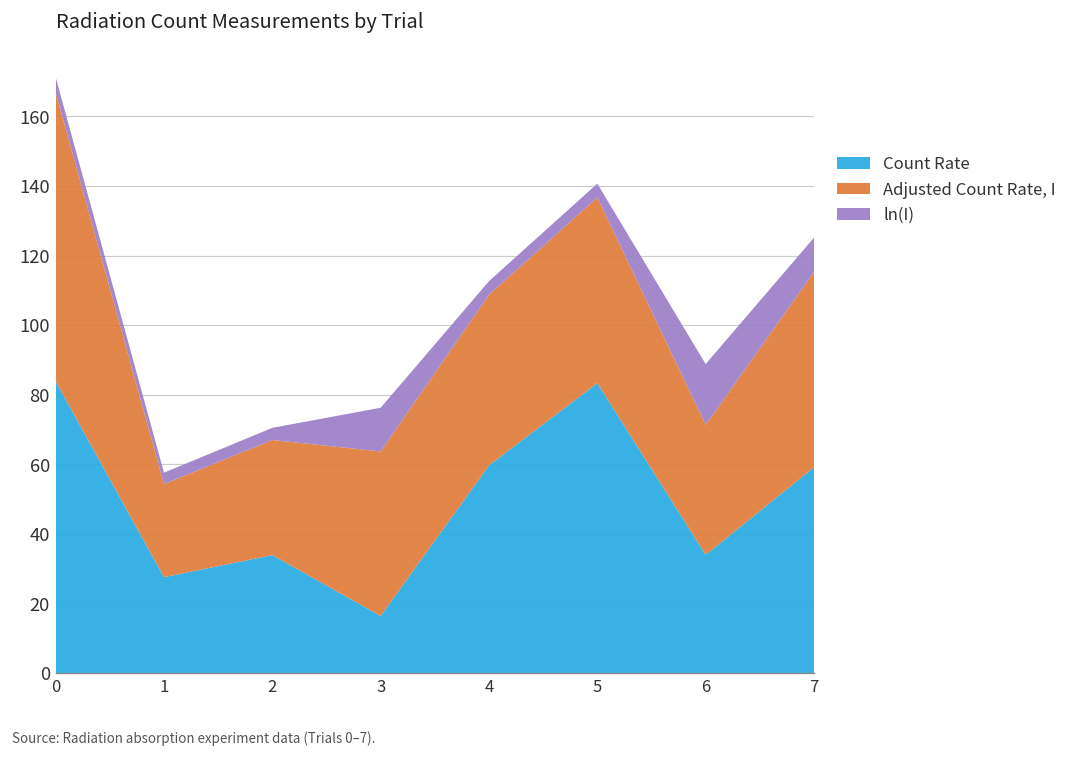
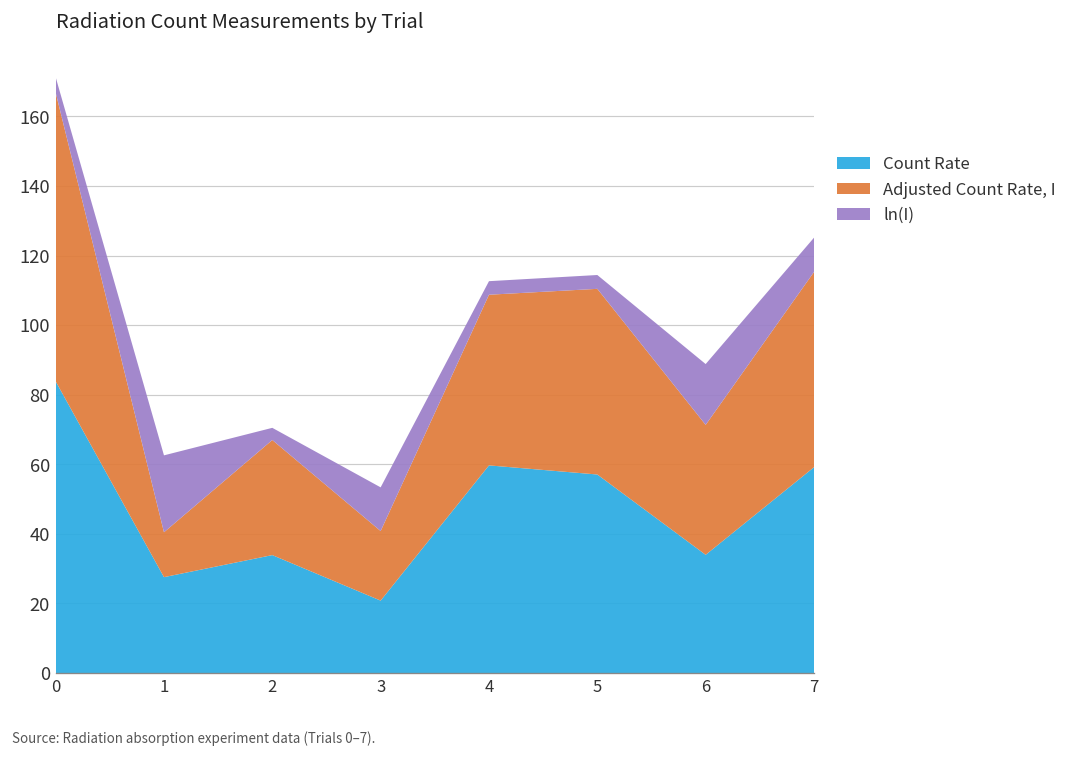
  {
    "Count Rate": {
      "0": 84,
      "1": 28,
      "2": 34,
-     "3": 16,
+     "3": 21,
      "4": 60,
-     "5": 83,
+     "5": 57,
      "6": 34,
      "7": 59
    },
    "Adjusted Count Rate, I": {
      "0": 83,
-     "1": 27,
+     "1": 13,
      "2": 33,
-     "3": 47,
+     "3": 20,
      "4": 49,
      "5": 53,
      "6": 37,
      "7": 56
    },
    "ln(I)": {
      "0": 4,
-     "1": 3,
+     "1": 22,
      "2": 3,
      "3": 13,
      "4": 4,
      "5": 4,
      "6": 17,
      "7": 10
    }
  }
